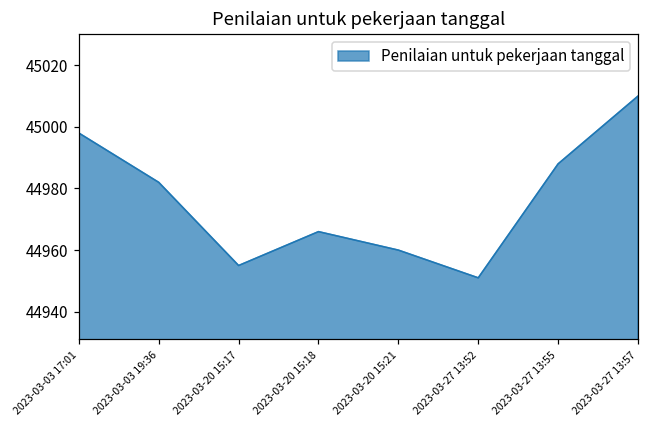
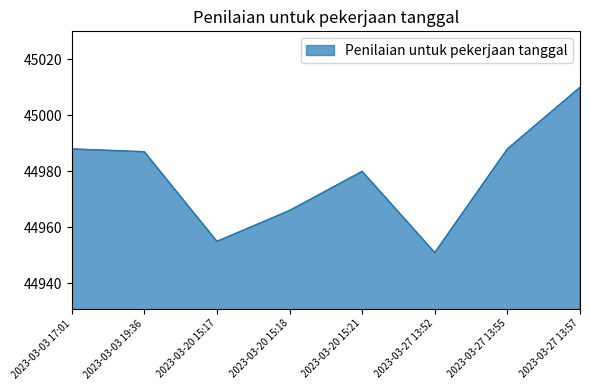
  {
-   "2023-03-03 17:01": 44998,
-   "2023-03-03 19:36": 44982,
+   "2023-03-03 17:01": 44988,
+   "2023-03-03 19:36": 44987,
    "2023-03-20 15:17": 44955,
    "2023-03-20 15:18": 44966,
-   "2023-03-20 15:21": 44960,
+   "2023-03-20 15:21": 44980,
    "2023-03-27 13:52": 44951,
    "2023-03-27 13:55": 44988,
    "2023-03-27 13:57": 45010
  }
